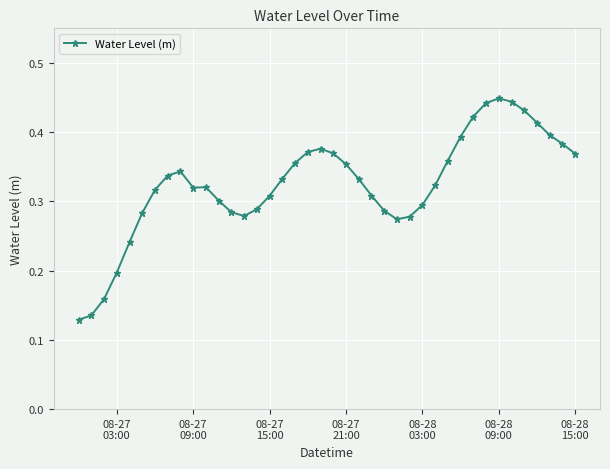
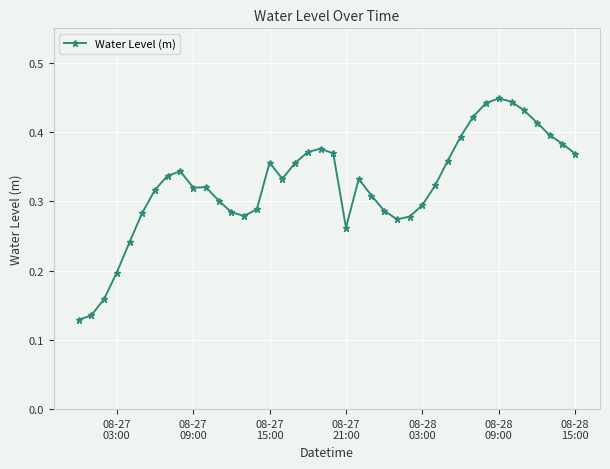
  {
    "08-27 03:00": 0.20,
    "08-27 09:00": 0.32,
-   "08-27 15:00": 0.31,
-   "08-27 21:00": 0.35,
+   "08-27 15:00": 0.36,
+   "08-27 21:00": 0.26,
    "08-28 03:00": 0.29,
    "08-28 09:00": 0.45,
    "08-28 15:00": 0.37
  }
